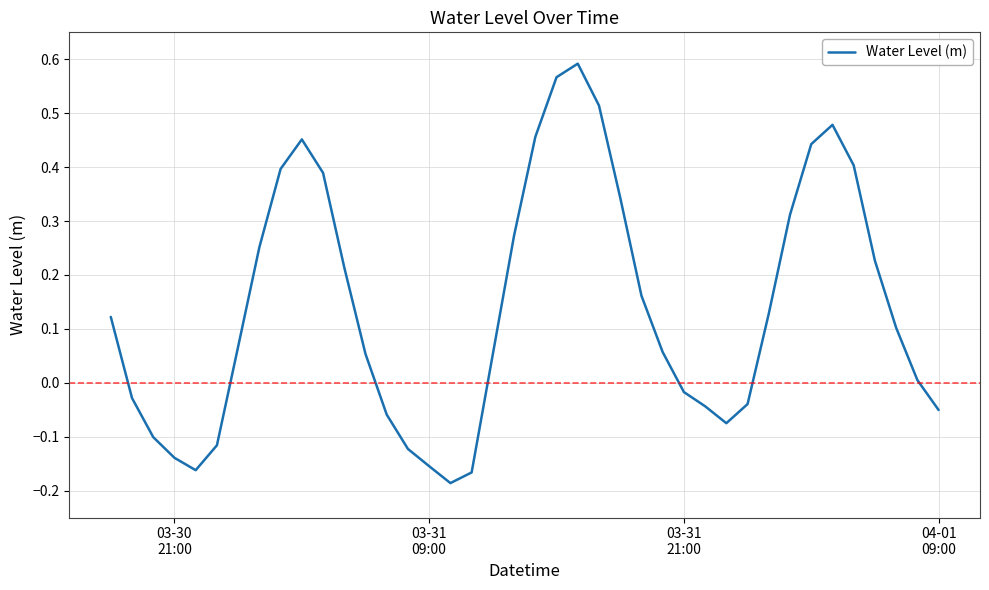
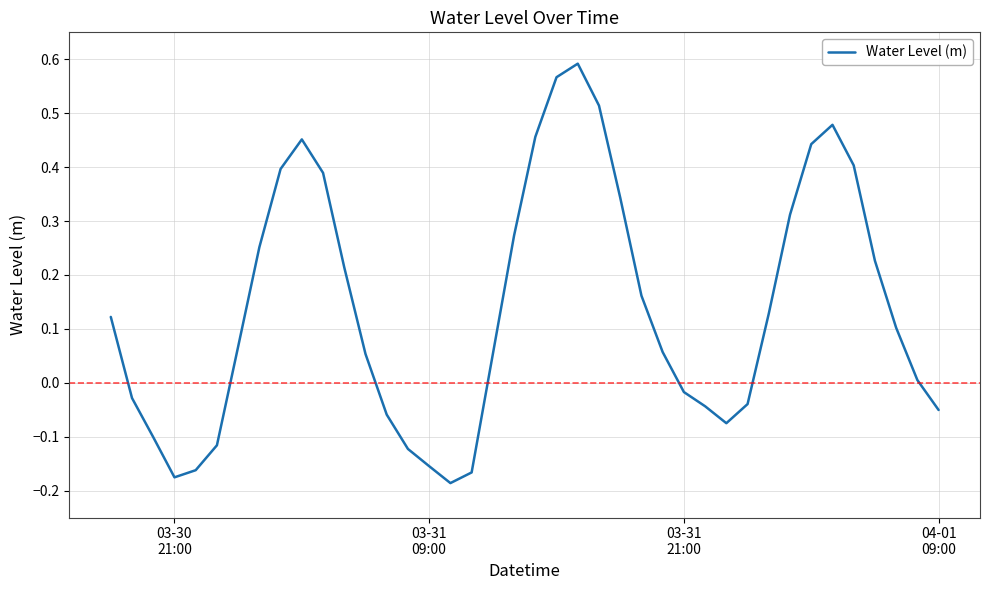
  {
-   "03-30 21:00": -0.14,
+   "03-30 21:00": -0.18,
    "03-31 09:00": -0.15,
    "03-31 21:00": -0.02,
    "04-01 09:00": -0.05
  }
